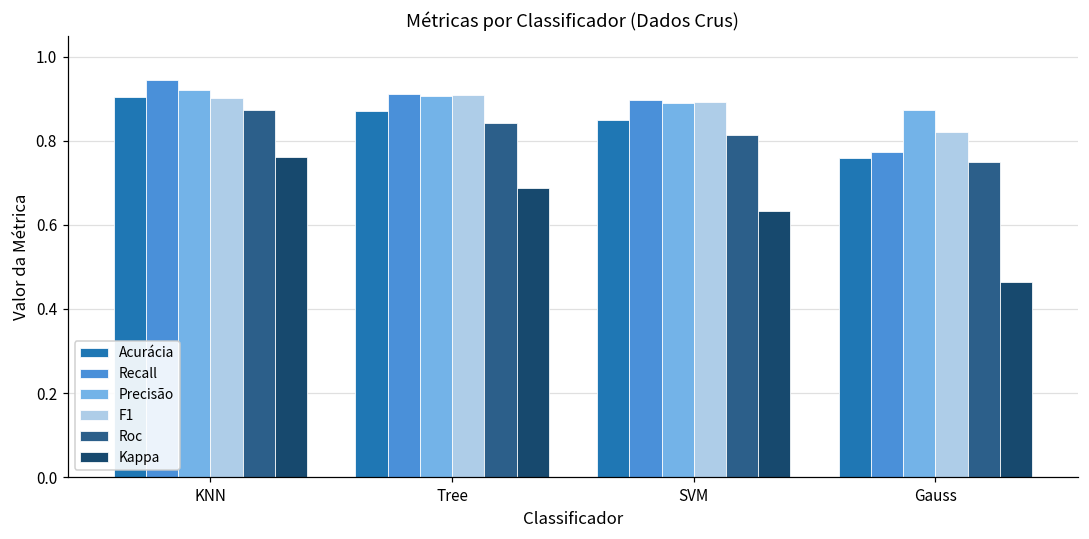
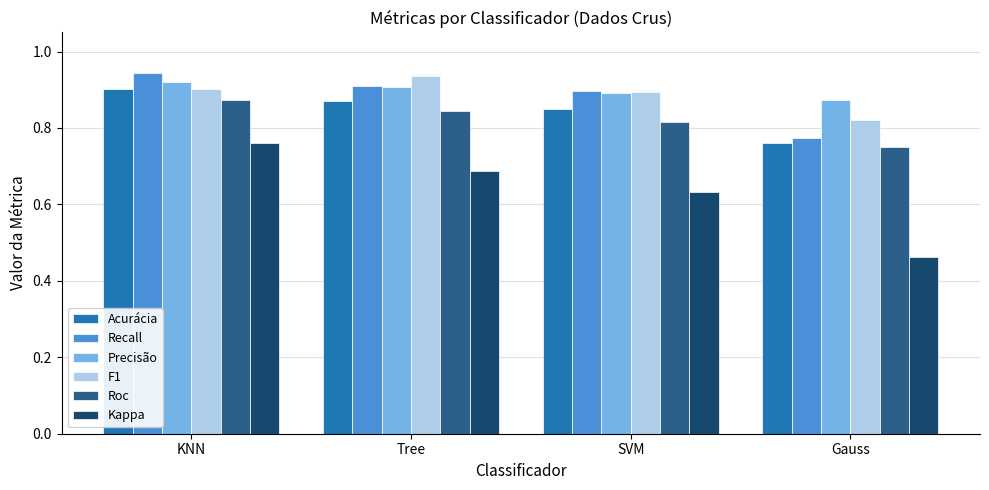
  {
    "F1": {
      "KNN": 0.90,
-     "Tree": 0.91,
+     "Tree": 0.94,
      "SVM": 0.89,
      "Gauss": 0.82
    }
  }
